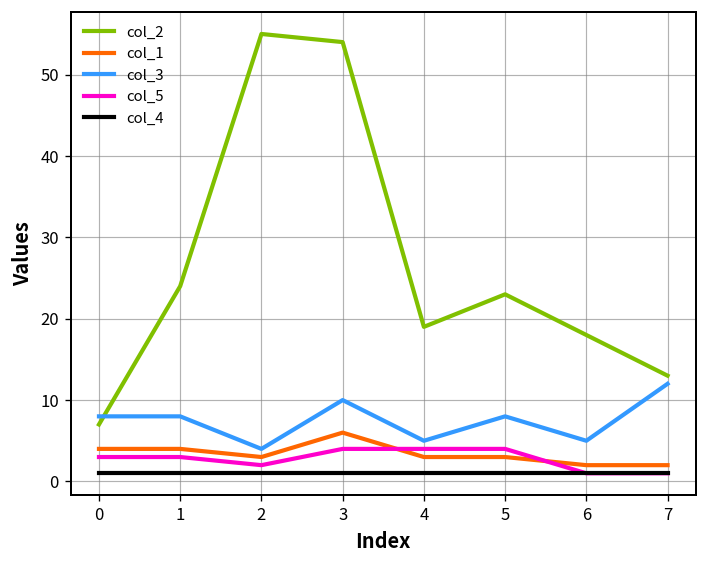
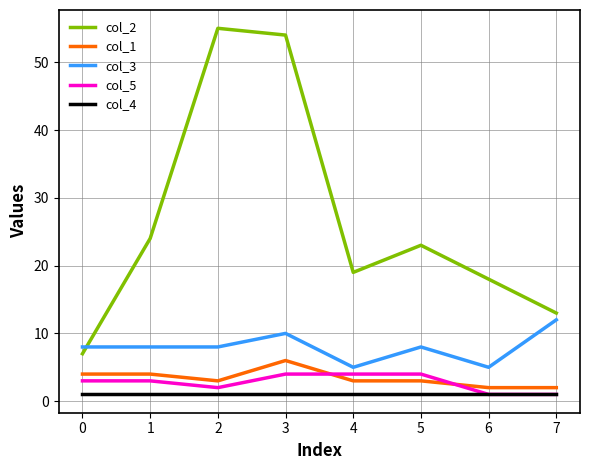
  {
    "col_2": {
      "0": 7,
      "1": 24,
      "2": 55,
      "3": 54,
      "4": 19,
      "5": 23,
      "6": 18,
      "7": 13
    },
    "col_1": {
      "0": 4,
      "1": 4,
      "2": 3,
      "3": 6,
      "4": 3,
      "5": 3,
      "6": 2,
      "7": 2
    },
    "col_3": {
      "0": 8,
      "1": 8,
-     "2": 4,
+     "2": 8,
      "3": 10,
      "4": 5,
      "5": 8,
      "6": 5,
      "7": 12
    },
    "col_5": {
      "0": 3,
      "1": 3,
      "2": 2,
      "3": 4,
      "4": 4,
      "5": 4
    },
    "col_4": {
      "0": 1,
      "1": 1,
      "2": 1,
      "3": 1,
      "4": 1,
      "5": 1
    }
  }
